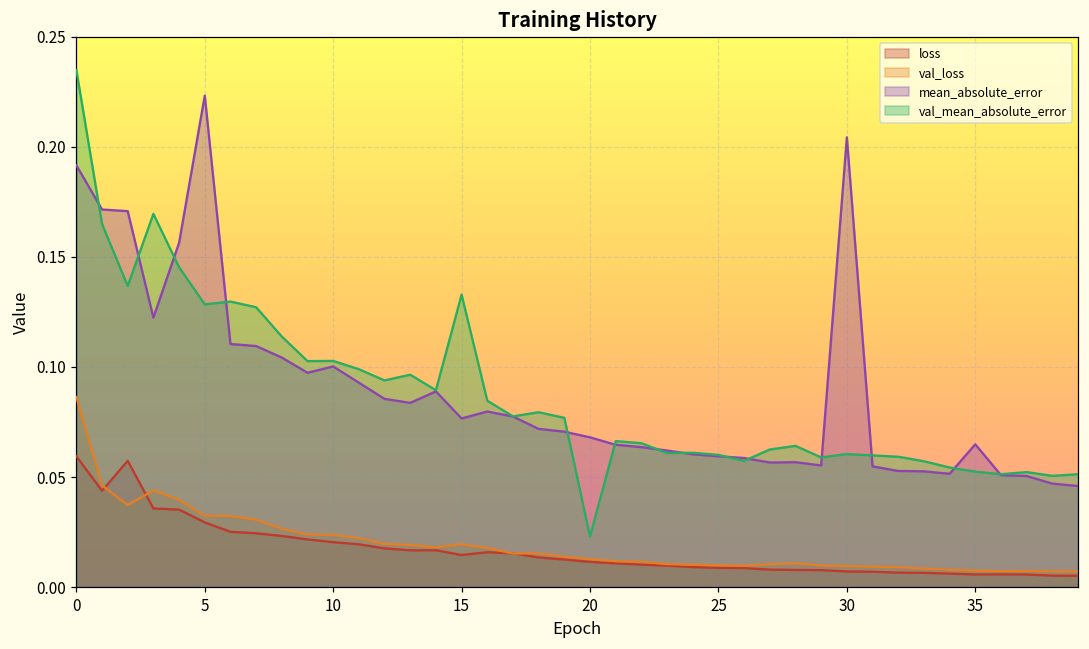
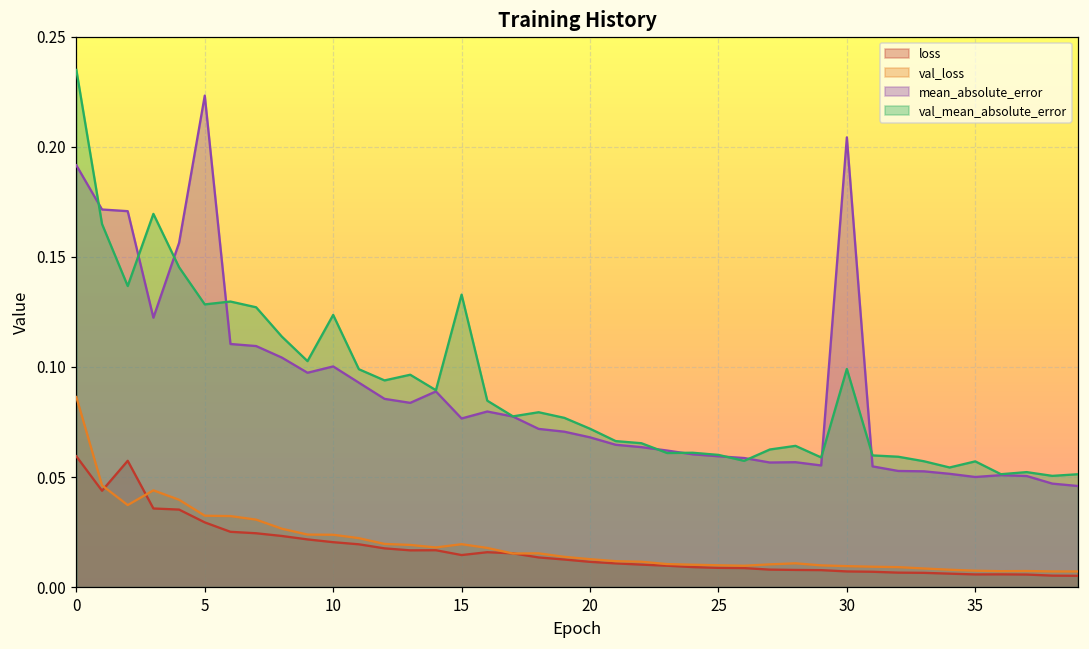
  {
    "mean_absolute_error": {
      "0": 0.192,
      "5": 0.223,
      "10": 0.100,
      "15": 0.077,
      "20": 0.068,
      "30": 0.204,
-     "35": 0.065
+     "35": 0.050
    },
    "val_mean_absolute_error": {
      "0": 0.235,
      "5": 0.128,
-     "10": 0.103,
+     "10": 0.124,
      "15": 0.133,
-     "20": 0.023,
-     "30": 0.060,
-     "35": 0.052
+     "20": 0.072,
+     "30": 0.099,
+     "35": 0.057
    }
  }
